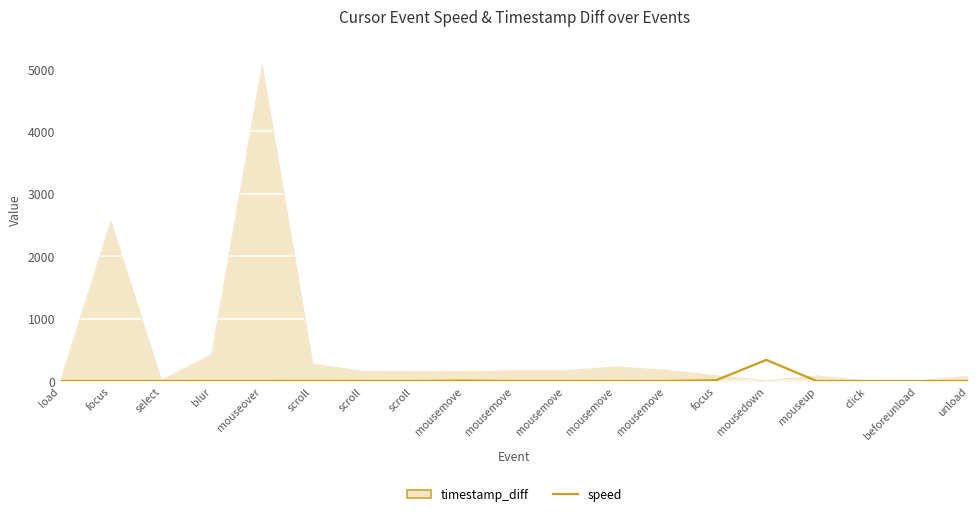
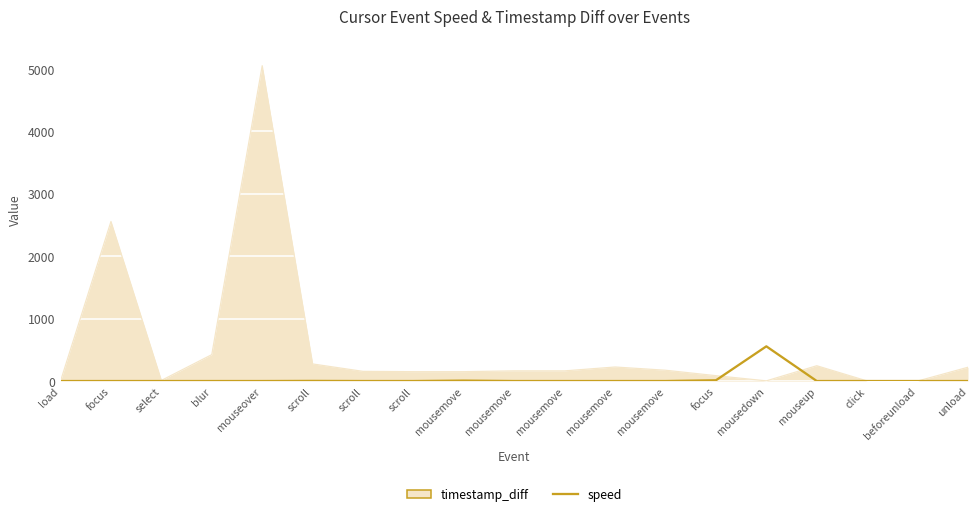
  {
    "timestamp_diff": {
      "blur": 400,
      "mouseover": 5100,
      "mousedown": 0,
-     "mouseup": 100,
-     "unload": 100
+     "mouseup": 200,
+     "unload": 200
    },
    "speed": {
      "blur": 0,
      "mouseover": 0,
-     "mousedown": 300,
+     "mousedown": 600,
      "mouseup": 0,
      "unload": 0
    }
  }
